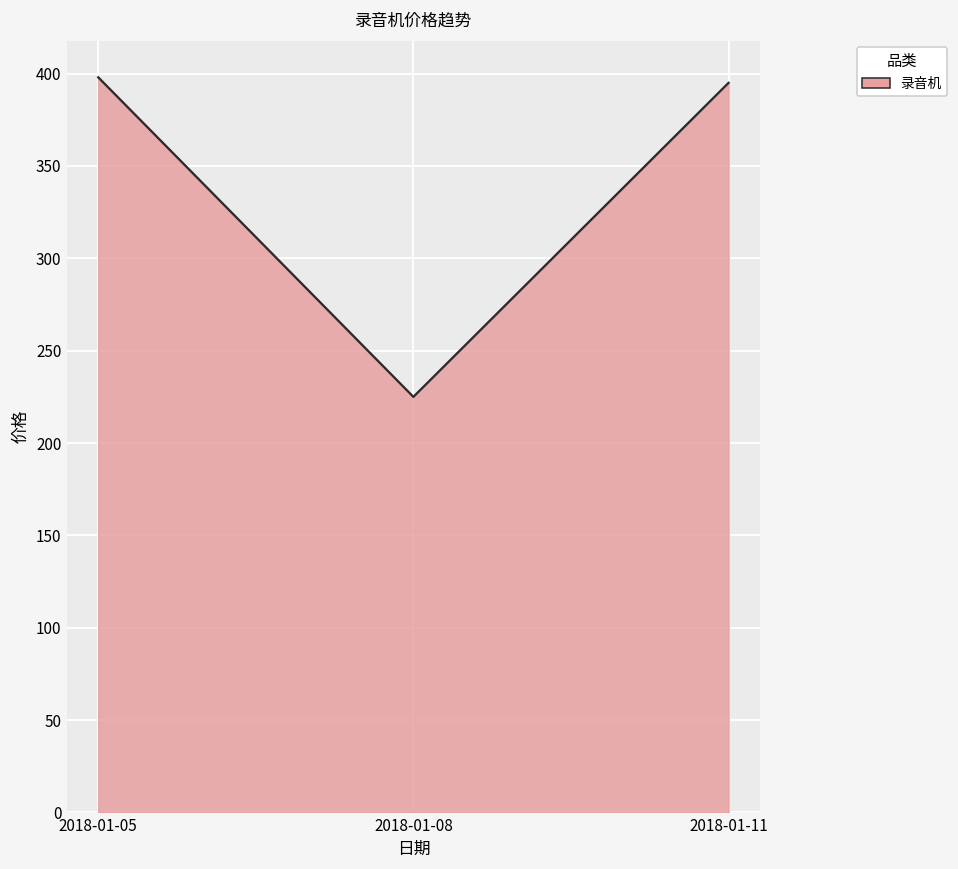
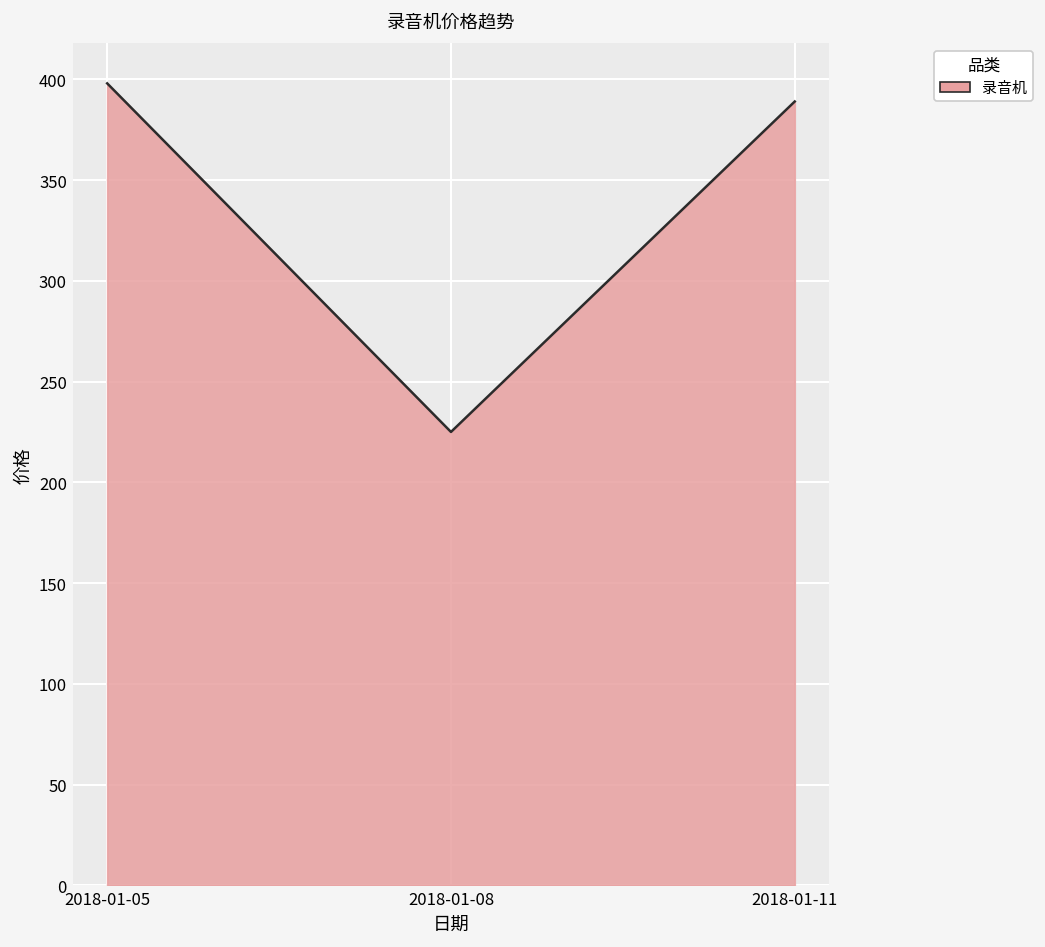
  {
    "2018-01-05": 398,
    "2018-01-08": 225,
-   "2018-01-11": 395
+   "2018-01-11": 389
  }
